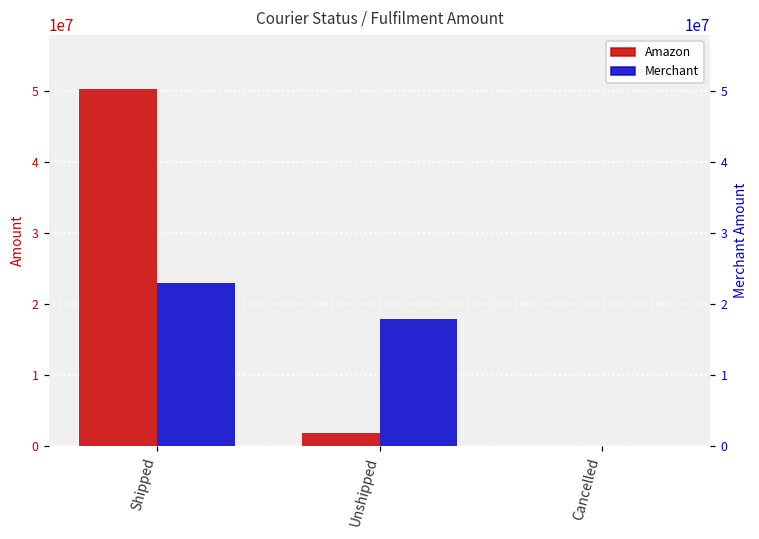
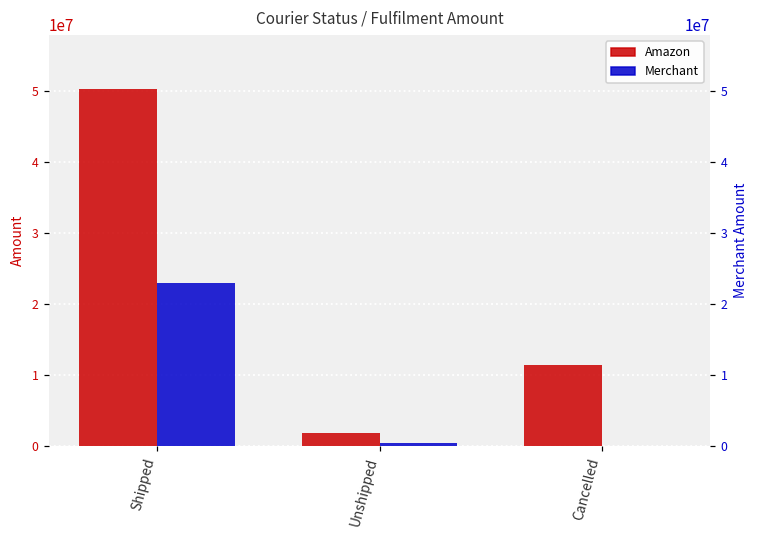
  {
    "Amazon": {
      "Shipped": 50000000,
      "Unshipped": 2000000,
-     "Cancelled": 0
+     "Cancelled": 11000000
    },
    "Merchant": {
      "Shipped": 23000000,
-     "Unshipped": 18000000,
+     "Unshipped": 0,
      "Cancelled": 0
    }
  }
